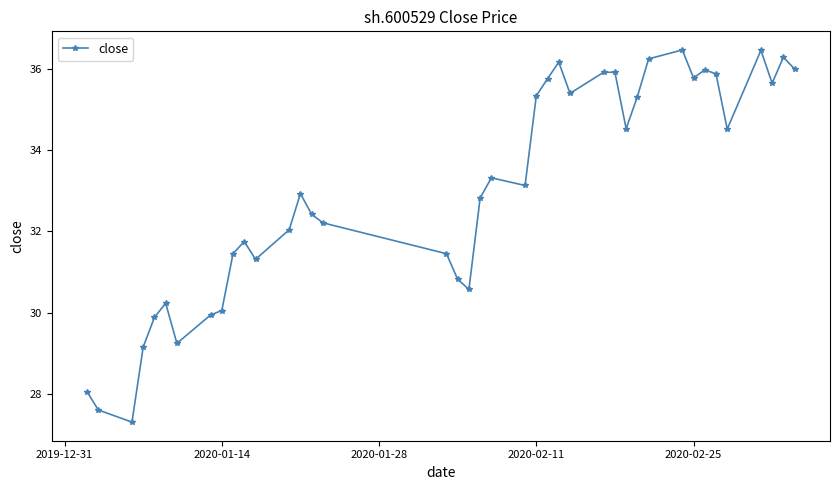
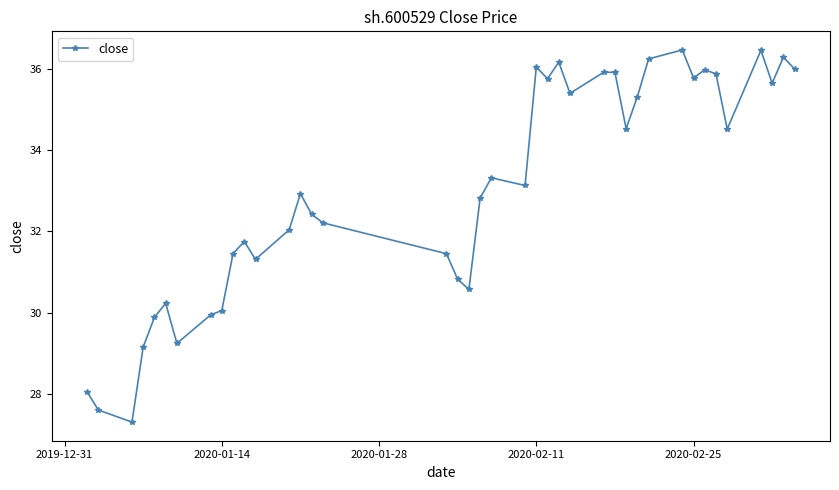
  {
    "2020-01-14": 30.1,
-   "2020-02-11": 35.3,
+   "2020-02-11": 36.1,
    "2020-02-25": 35.8
  }
